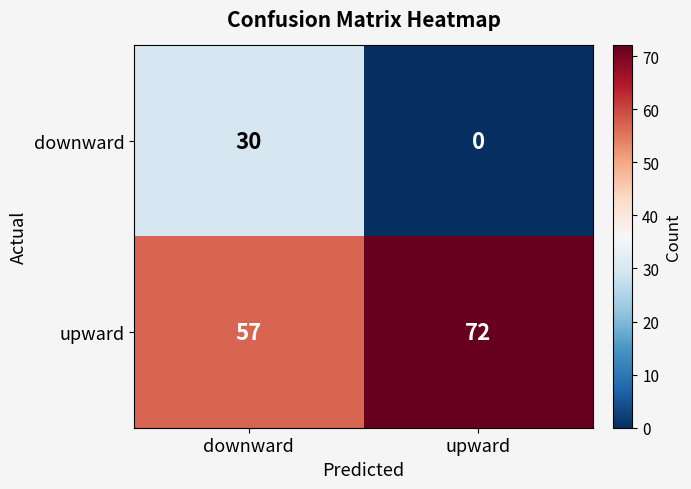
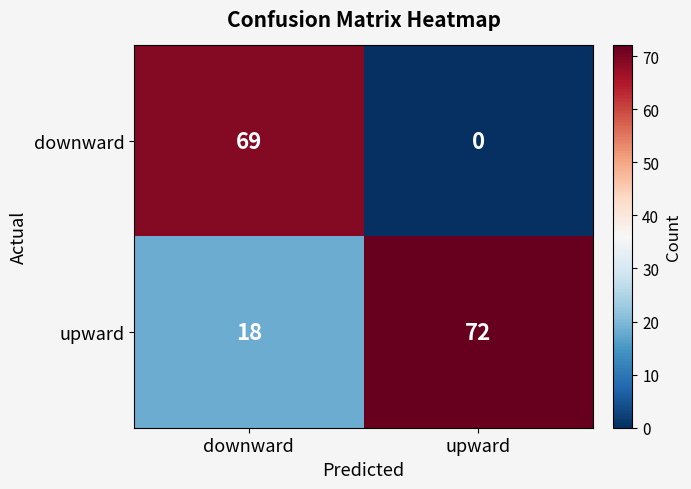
  {
    "downward": {
-     "downward": 30,
+     "downward": 69,
      "upward": 0
    },
    "upward": {
-     "downward": 57,
+     "downward": 18,
      "upward": 72
    }
  }
